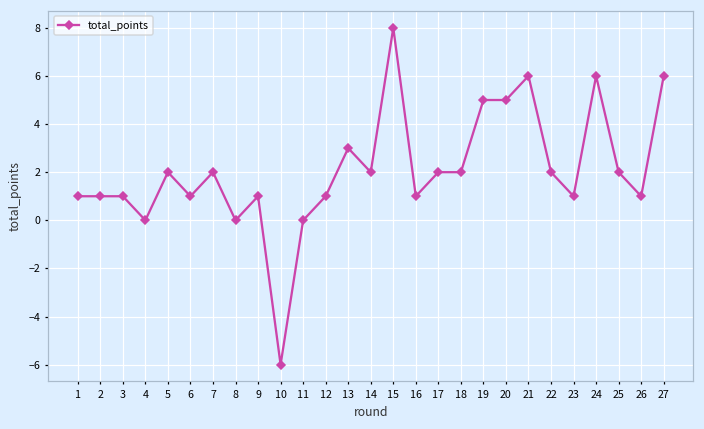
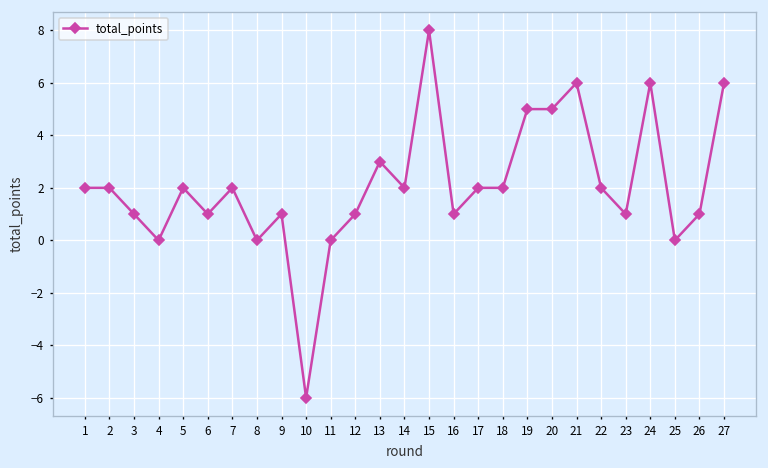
  {
-   "1": 1,
-   "2": 1,
+   "1": 2,
+   "2": 2,
    "3": 1,
    "4": 0,
    "5": 2,
    "6": 1,
    "7": 2,
    "8": 0,
    "9": 1,
    "10": -6,
    "11": 0,
    "12": 1,
    "13": 3,
    "14": 2,
    "15": 8,
    "16": 1,
    "17": 2,
    "18": 2,
    "19": 5,
    "20": 5,
    "21": 6,
    "22": 2,
    "23": 1,
    "24": 6,
-   "25": 2,
+   "25": 0,
    "26": 1,
    "27": 6
  }
